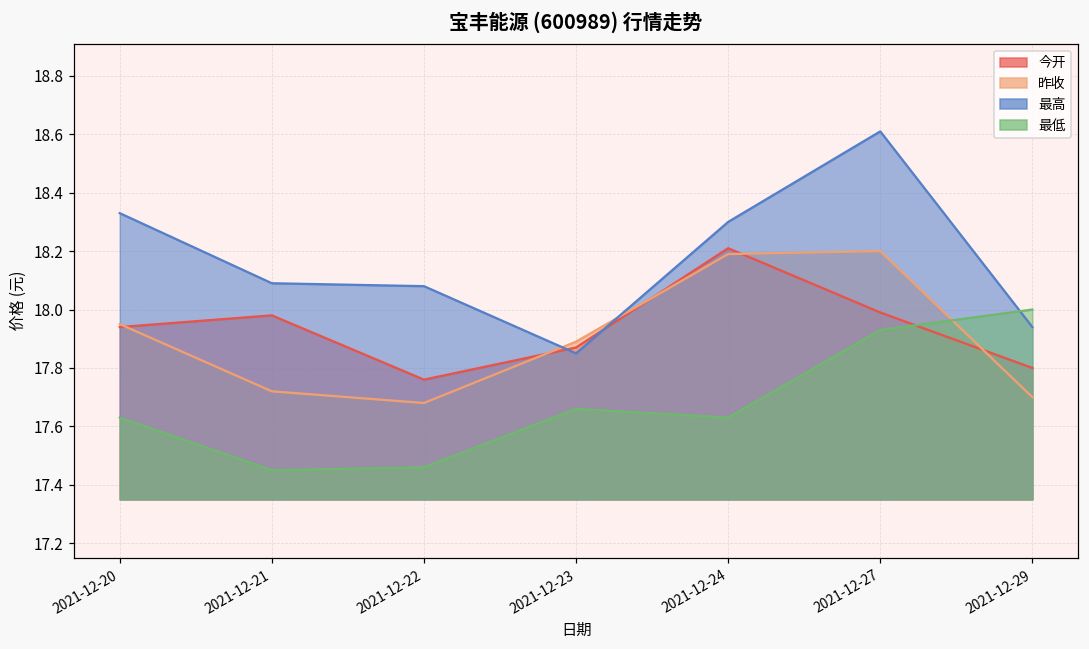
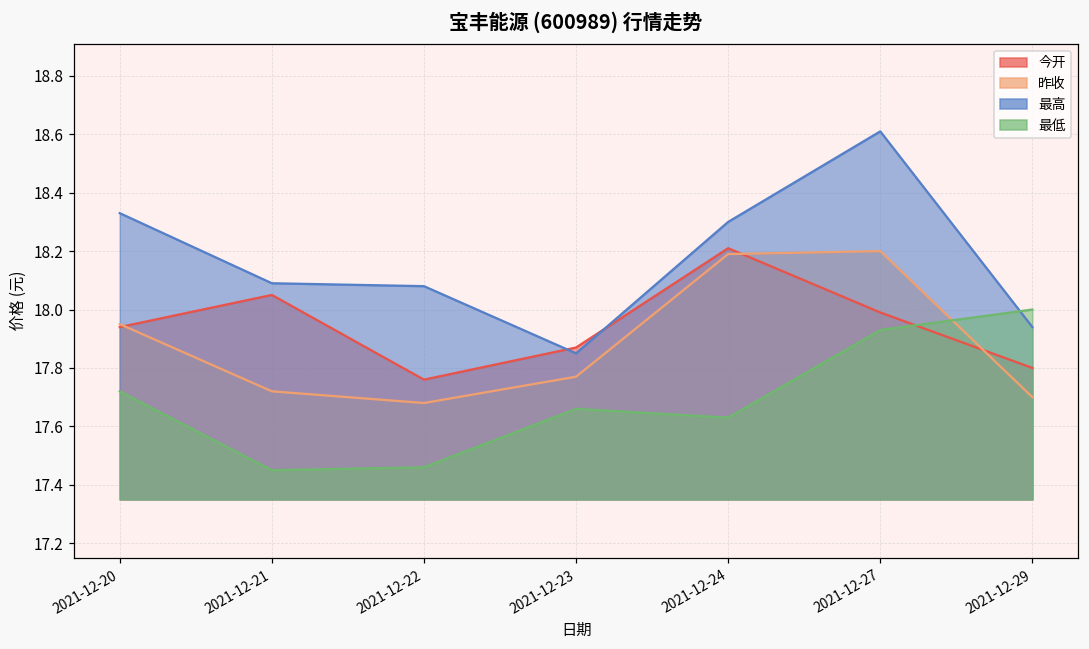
  {
    "今开": {
      "2021-12-20": 17.94,
-     "2021-12-21": 17.98,
+     "2021-12-21": 18.05,
      "2021-12-22": 17.76,
      "2021-12-23": 17.87,
      "2021-12-24": 18.21,
      "2021-12-27": 17.99,
      "2021-12-29": 17.80
    },
    "昨收": {
      "2021-12-20": 17.95,
      "2021-12-21": 17.72,
      "2021-12-22": 17.68,
-     "2021-12-23": 17.89,
+     "2021-12-23": 17.77,
      "2021-12-24": 18.19,
      "2021-12-27": 18.20,
      "2021-12-29": 17.70
    },
    "最高": {
      "2021-12-20": 18.33,
      "2021-12-21": 18.09,
      "2021-12-22": 18.08,
      "2021-12-23": 17.85,
      "2021-12-24": 18.30,
      "2021-12-27": 18.61,
      "2021-12-29": 17.94
    },
    "最低": {
-     "2021-12-20": 17.63,
+     "2021-12-20": 17.72,
      "2021-12-21": 17.45,
      "2021-12-22": 17.46,
      "2021-12-23": 17.66,
      "2021-12-24": 17.63,
      "2021-12-27": 17.93,
      "2021-12-29": 18.00
    }
  }
